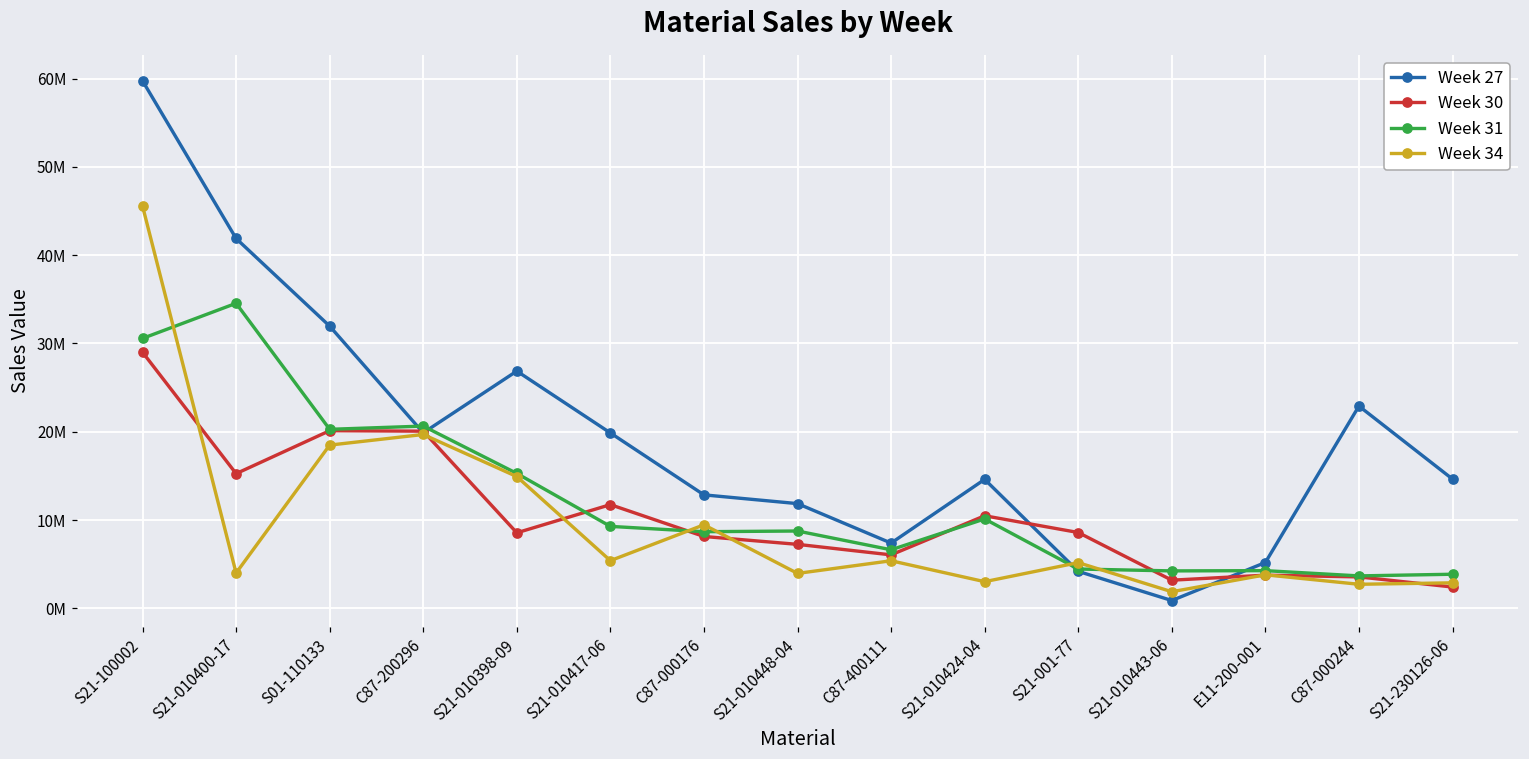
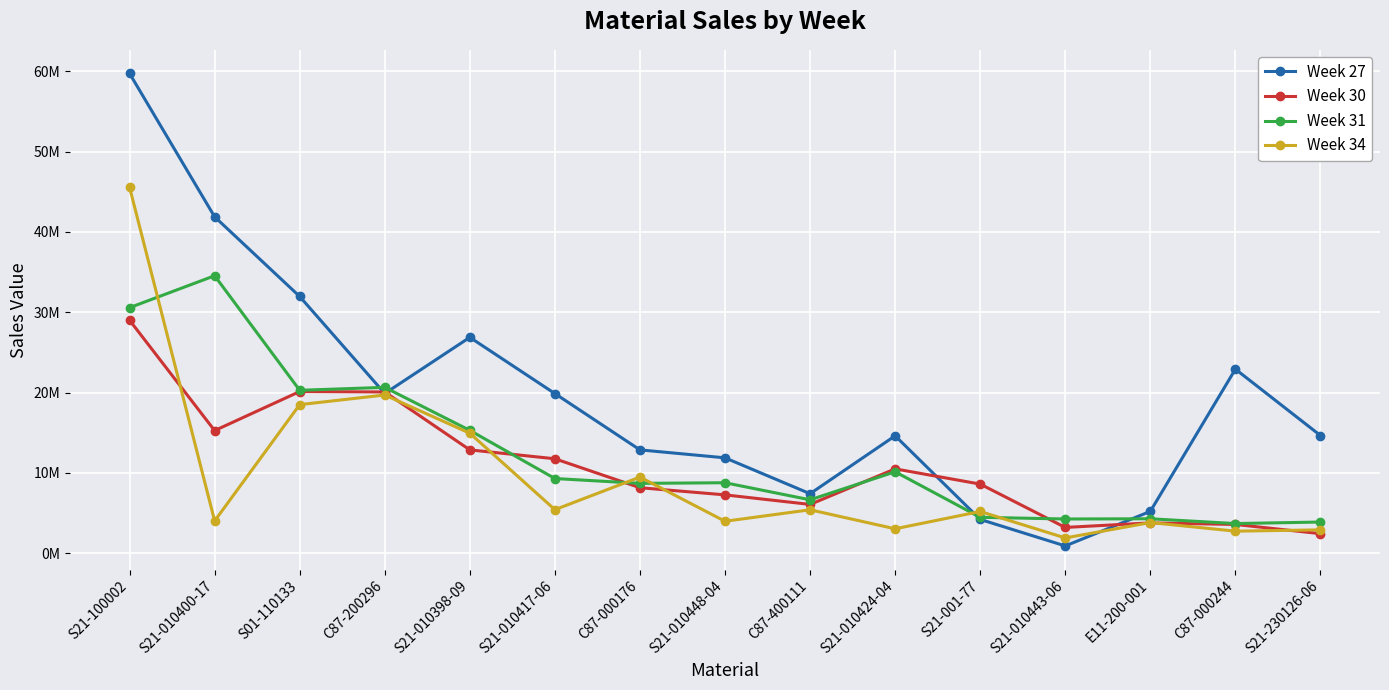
  {
    "Week 27": {
      "S21-100002": 60000000,
      "S21-010400-17": 42000000,
      "S01-110133": 32000000,
      "S21-010398-09": 27000000,
      "S21-010417-06": 20000000,
      "C87-000176": 13000000,
      "S21-010448-04": 12000000,
      "C87-400111": 7000000,
      "S21-010424-04": 15000000,
      "S21-010443-06": 1000000,
      "E11-200-001": 5000000,
      "C87-000244": 23000000,
      "S21-230126-06": 15000000
    },
    "Week 30": {
      "S21-100002": 29000000,
      "S21-010400-17": 15000000,
-     "S21-010398-09": 9000000,
+     "S21-010398-09": 13000000,
      "S21-010417-06": 12000000,
      "C87-000176": 8000000,
      "S21-010448-04": 7000000,
      "C87-400111": 6000000,
      "S21-010424-04": 10000000,
      "S21-001-77": 9000000,
      "S21-010443-06": 3000000,
      "S21-230126-06": 2000000
    },
    "Week 31": {
      "S21-100002": 31000000,
      "S21-010400-17": 35000000,
      "C87-200296": 21000000,
      "S21-010398-09": 15000000,
      "S21-010417-06": 9000000,
      "C87-000176": 9000000,
      "S21-010448-04": 9000000,
      "C87-400111": 7000000,
      "S21-010424-04": 10000000,
      "S21-010443-06": 4000000,
      "E11-200-001": 4000000,
      "S21-230126-06": 4000000
    },
    "Week 34": {
      "S21-100002": 46000000,
      "S21-010400-17": 4000000,
      "S01-110133": 18000000,
      "S21-010398-09": 15000000,
      "S21-010417-06": 5000000,
      "C87-000176": 9000000,
      "S21-010448-04": 4000000,
      "C87-400111": 5000000,
      "S21-010424-04": 3000000,
      "S21-001-77": 5000000,
      "S21-010443-06": 2000000,
      "C87-000244": 3000000,
      "S21-230126-06": 3000000
    }
  }
